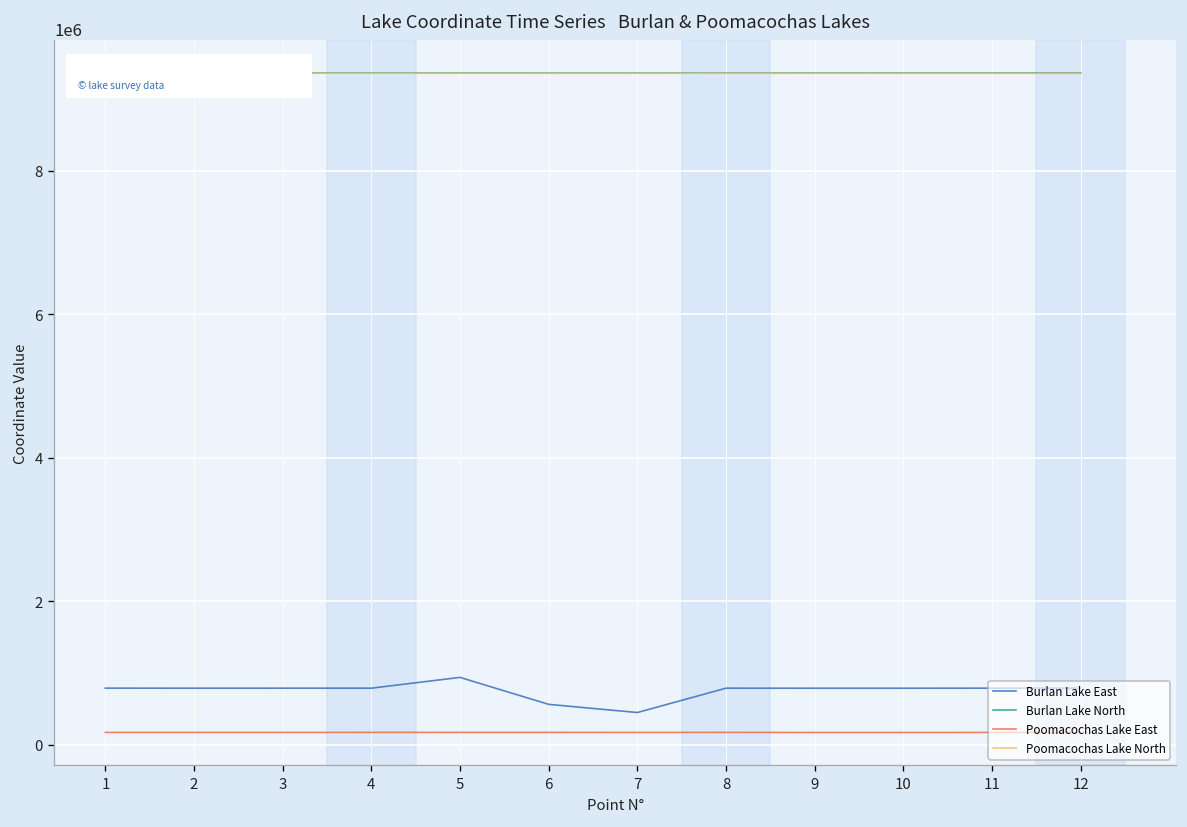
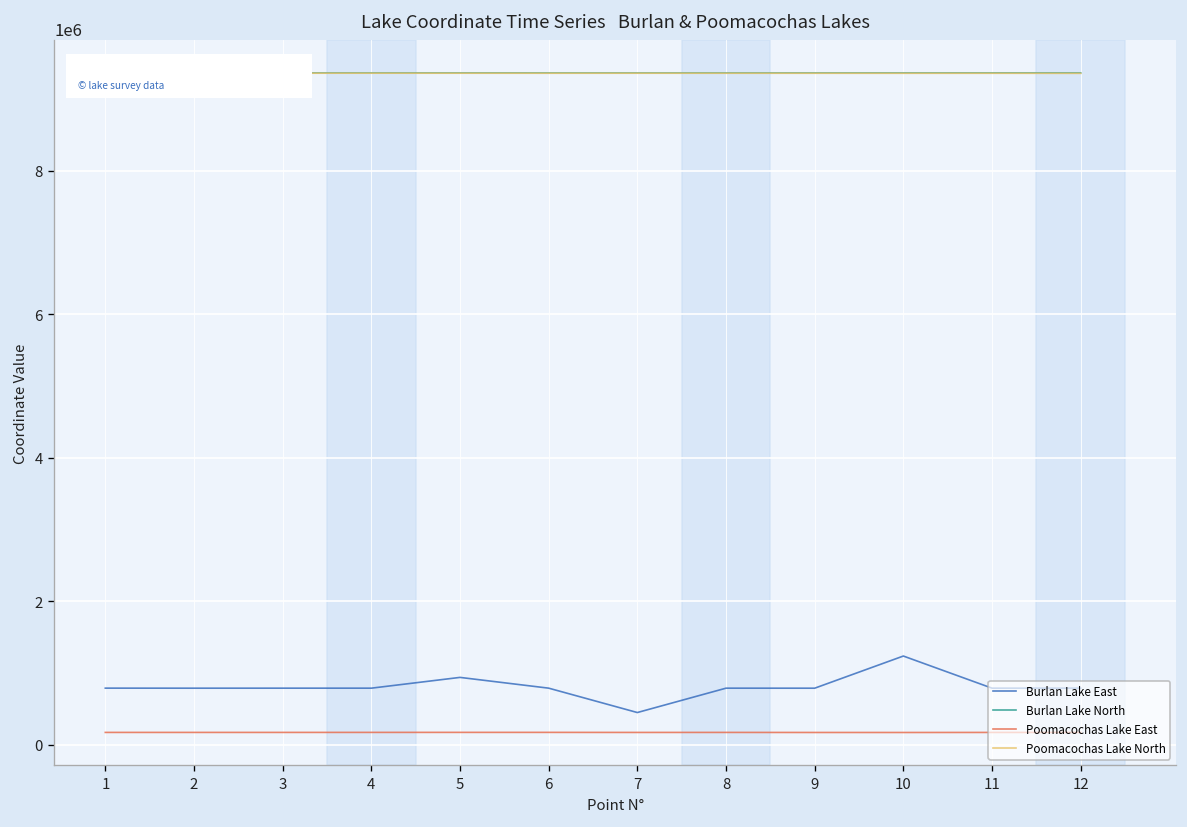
  {
    "Burlan Lake East": {
      "1": 800000,
      "2": 800000,
      "3": 800000,
      "4": 800000,
      "5": 900000,
-     "6": 600000,
+     "6": 800000,
      "7": 500000,
      "8": 800000,
      "9": 800000,
-     "10": 800000
+     "10": 1200000
    },
    "Poomacochas Lake North": {
      "1": 9400000,
      "2": 9400000,
      "3": 9400000,
      "4": 9400000,
      "5": 9400000,
      "6": 9400000,
      "7": 9400000,
      "8": 9400000,
      "9": 9400000,
      "10": 9400000,
      "11": 9400000,
      "12": 9400000
    },
    "Poomacochas Lake East": {
      "1": 200000,
      "2": 200000,
      "3": 200000,
      "4": 200000,
      "5": 200000,
      "6": 200000,
      "7": 200000,
      "8": 200000,
      "9": 200000,
      "10": 200000
    }
  }
